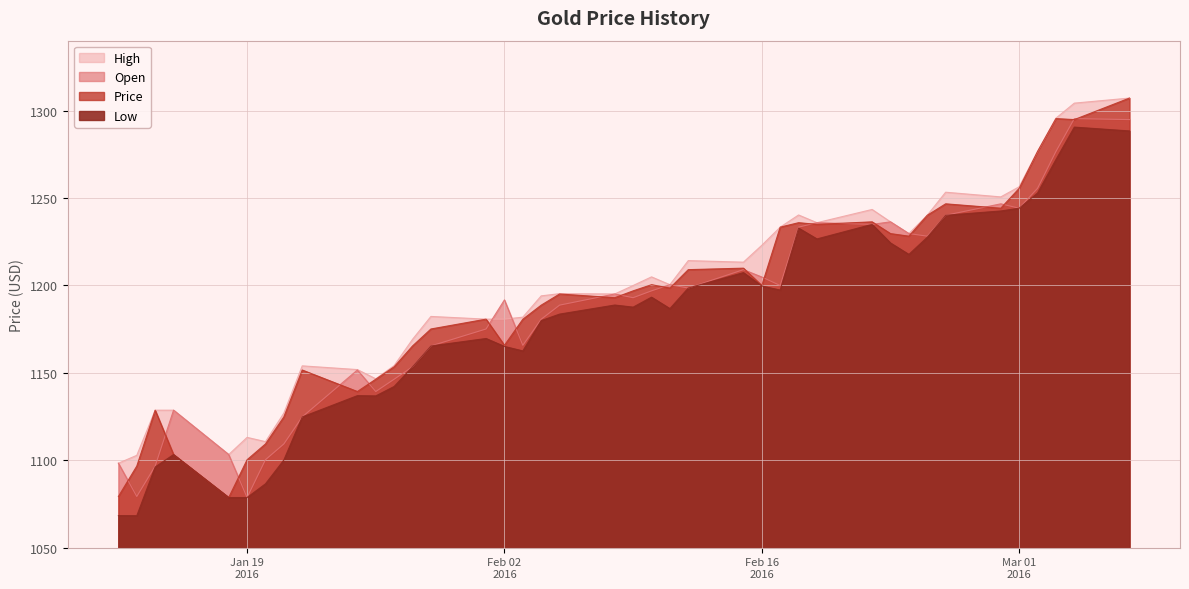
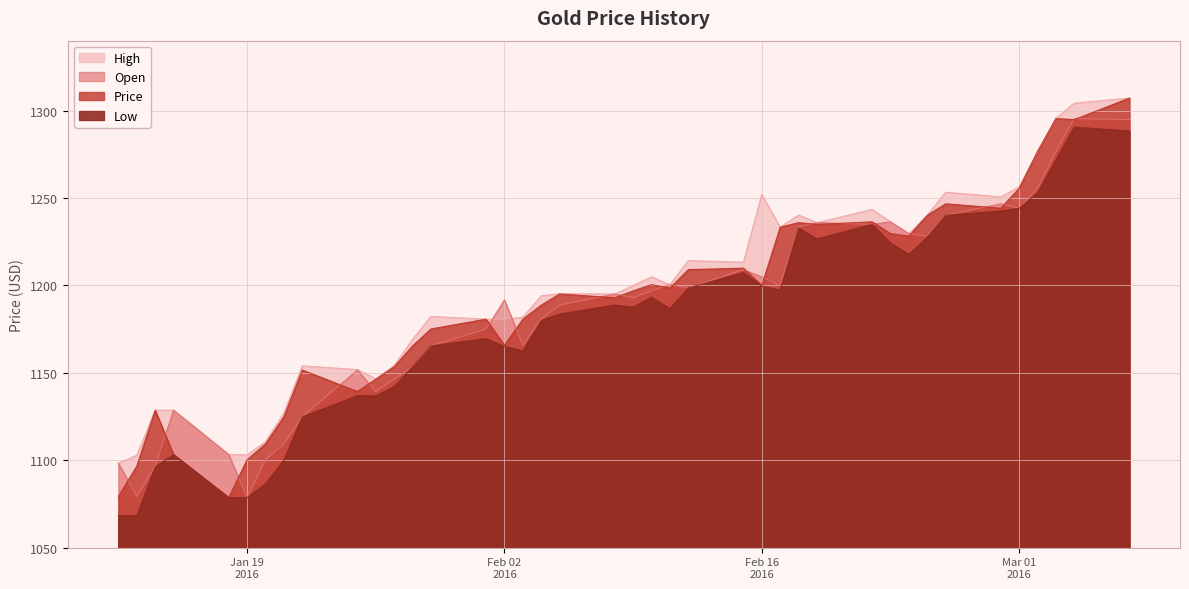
  {
    "High": {
-     "Jan 19 2016": 1113,
+     "Jan 19 2016": 1103,
      "Feb 02 2016": 1181,
-     "Feb 16 2016": 1223
+     "Feb 16 2016": 1252
    },
    "Open": {
      "Feb 02 2016": 1192,
      "Feb 16 2016": 1205
    }
  }
